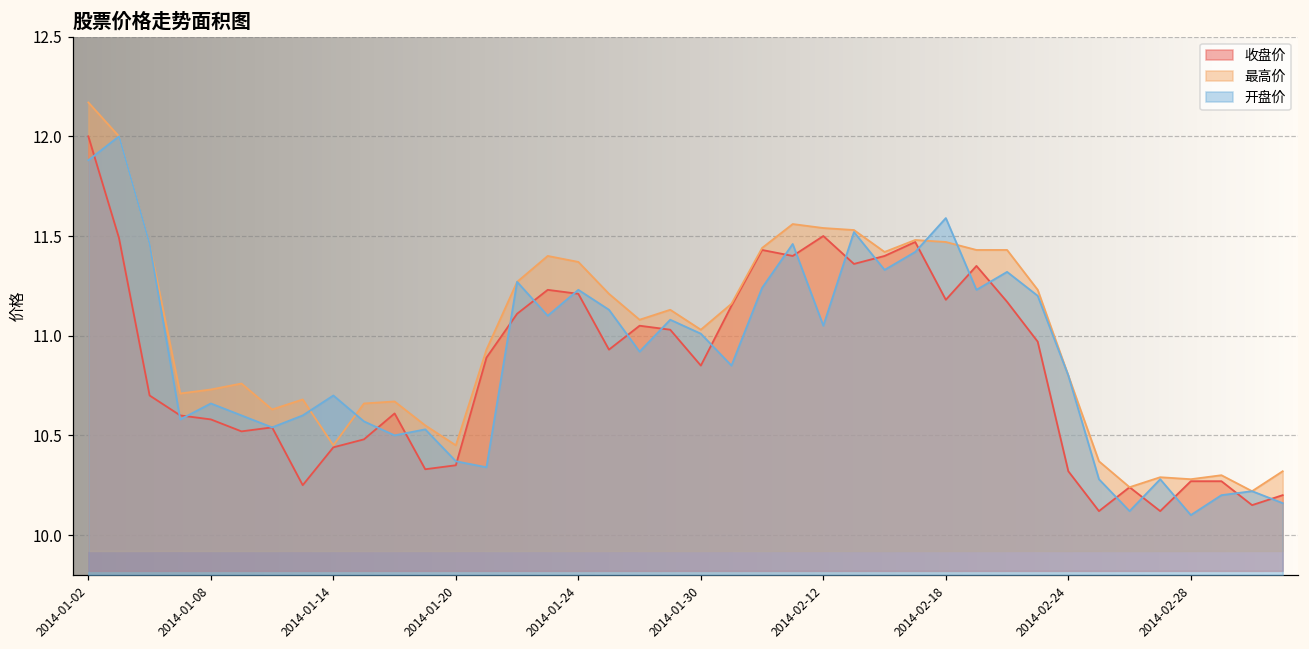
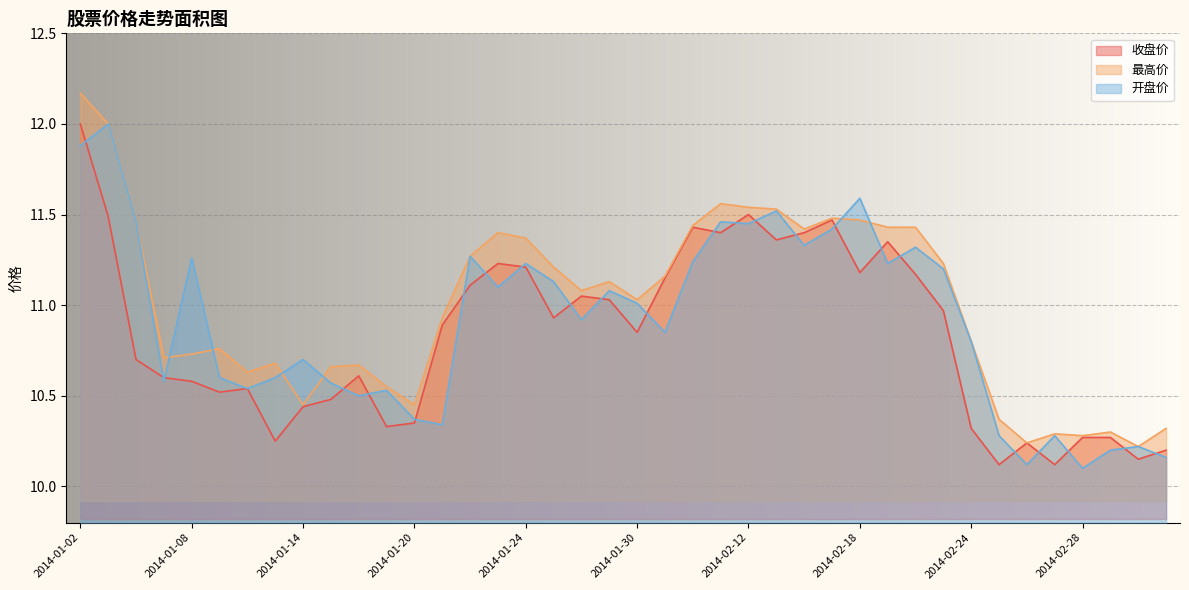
  {
    "开盘价": {
      "2014-01-02": 11.88,
-     "2014-01-08": 10.66,
+     "2014-01-08": 11.26,
      "2014-01-14": 10.70,
      "2014-01-20": 10.37,
      "2014-01-24": 11.23,
      "2014-01-30": 11.01,
-     "2014-02-12": 11.05,
+     "2014-02-12": 11.45,
      "2014-02-18": 11.59,
      "2014-02-28": 10.10
    }
  }
